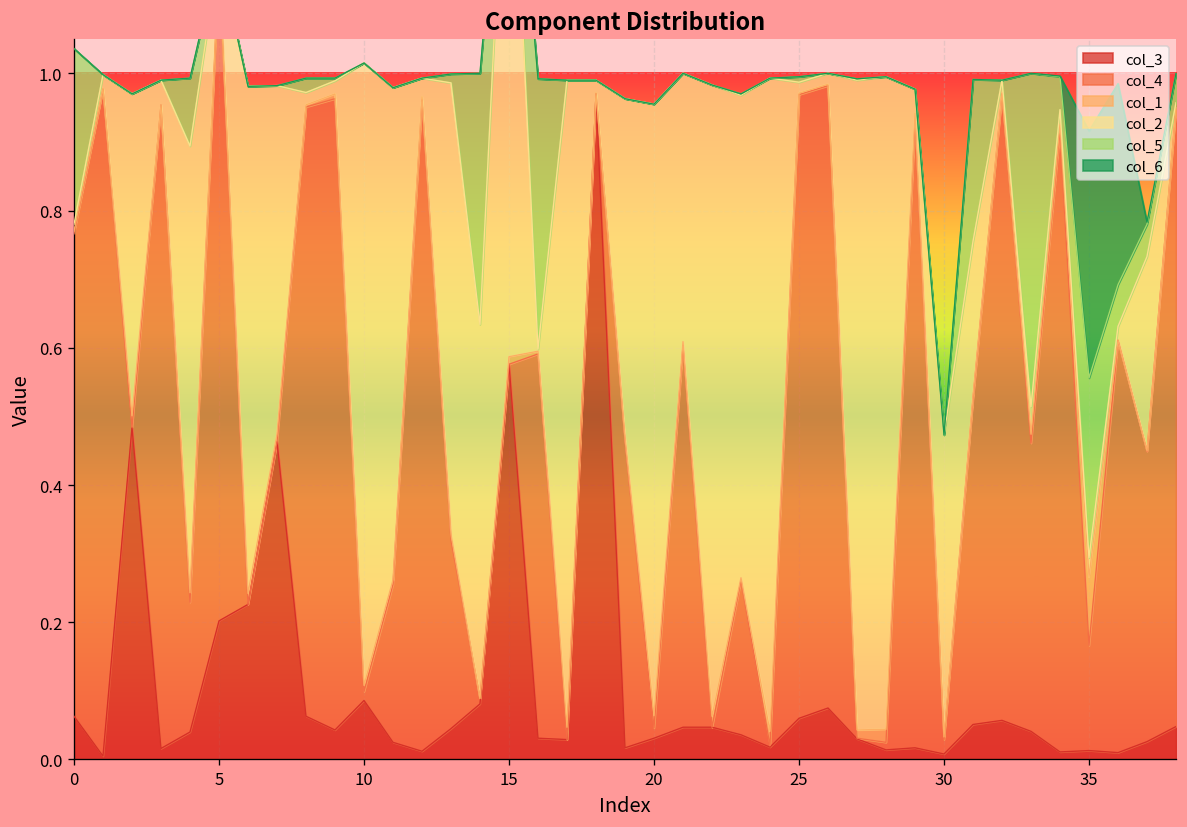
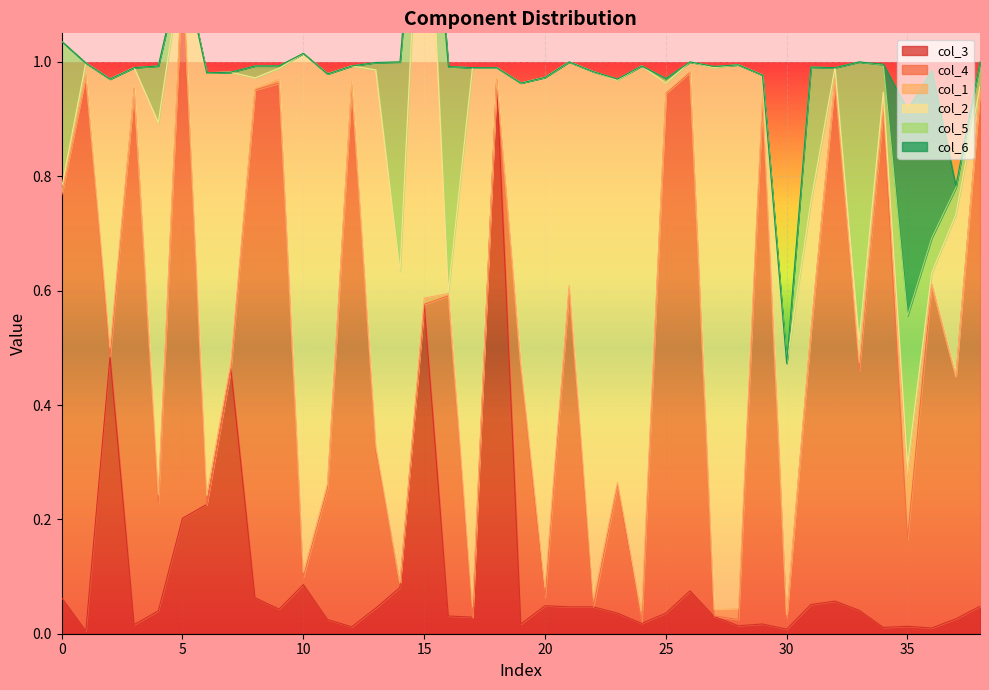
  {
    "col_3": {
      "0": 0.06,
      "5": 0.20,
      "10": 0.09,
-     "20": 0.03,
-     "25": 0.06,
+     "20": 0.05,
+     "25": 0.04,
      "30": 0.01,
      "35": 0.01
    },
    "col_4": {
      "10": 0.01,
      "20": 0.02,
      "35": 0.15
    },
    "col_1": {
      "10": 0.01,
      "15": 0.01,
      "20": 0.02,
      "35": 0.10
    },
    "col_2": {
      "0": 0.01,
      "25": 0.02,
      "35": 0.03
    },
    "col_5": {
      "35": 0.26
    }
  }
